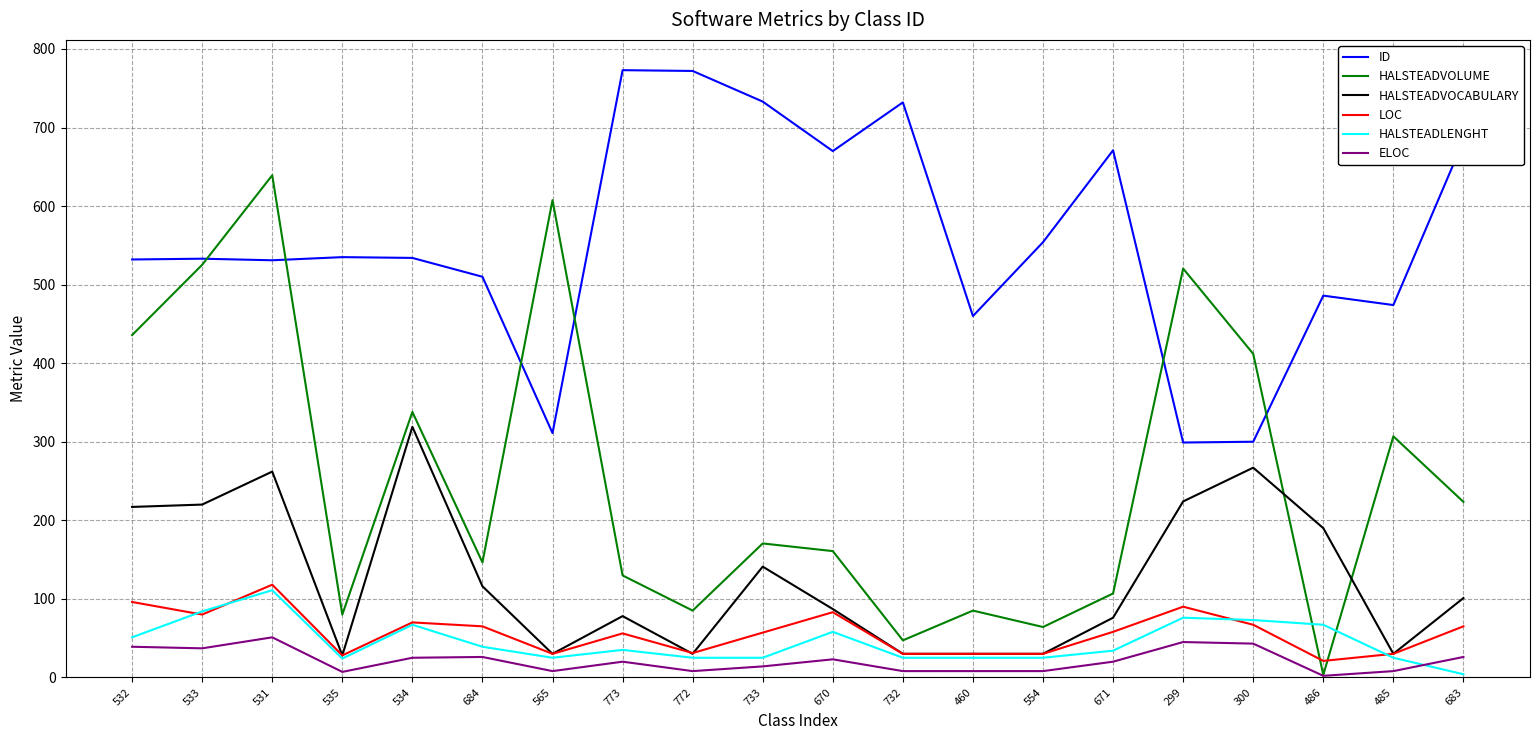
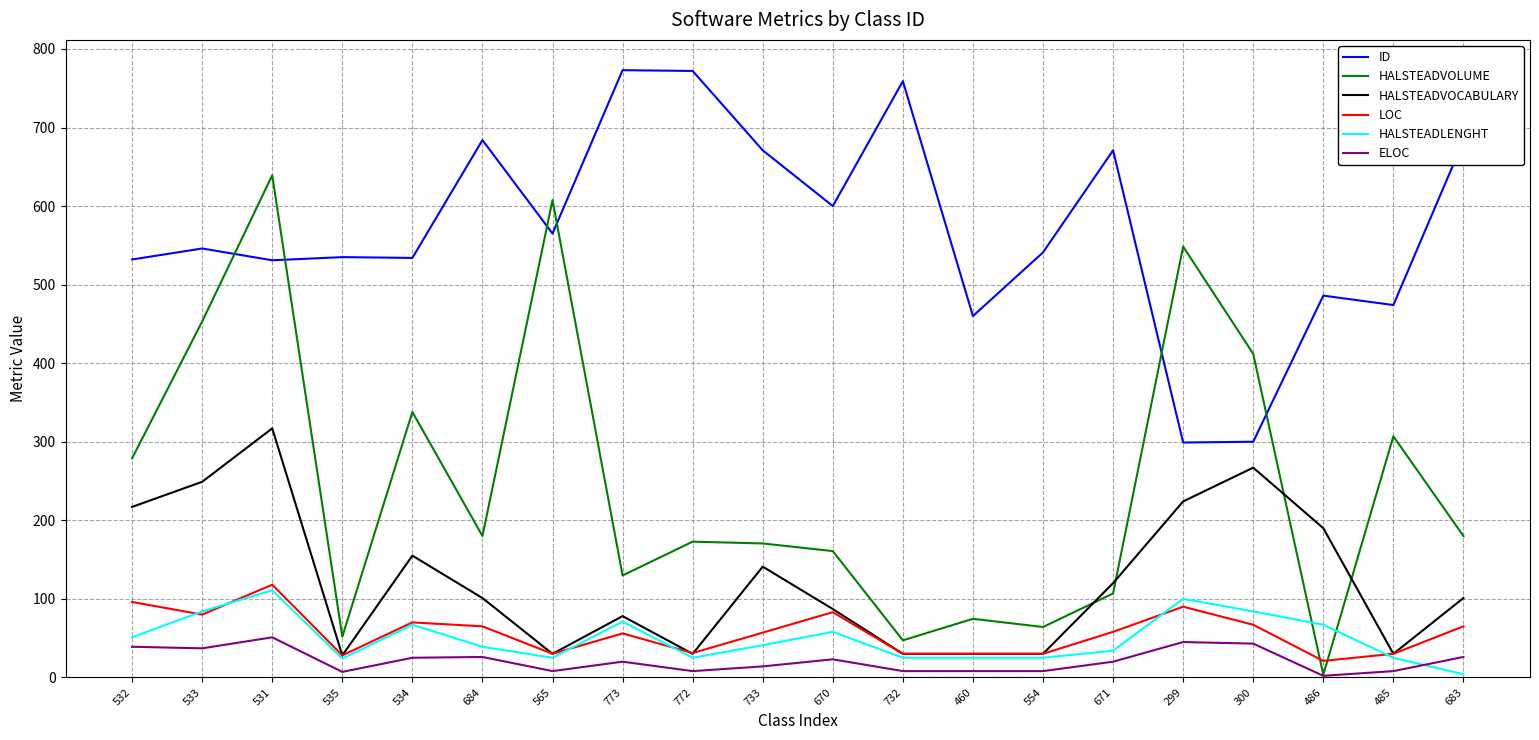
  {
    "ID": {
      "532": 530,
-     "533": 530,
+     "533": 550,
      "531": 530,
      "535": 540,
      "534": 530,
-     "684": 510,
-     "565": 310,
+     "684": 680,
+     "565": 570,
      "773": 770,
      "772": 770,
-     "733": 730,
-     "670": 670,
-     "732": 730,
+     "733": 670,
+     "670": 600,
+     "732": 760,
      "460": 460,
-     "554": 550,
+     "554": 540,
      "671": 670,
      "299": 300,
      "300": 300,
      "486": 490,
      "485": 470
    },
    "HALSTEADVOLUME": {
-     "532": 440,
-     "533": 530,
+     "532": 280,
+     "533": 450,
      "531": 640,
-     "535": 80,
+     "535": 50,
      "534": 340,
-     "684": 150,
+     "684": 180,
      "565": 610,
      "773": 130,
-     "772": 90,
+     "772": 170,
      "733": 170,
      "670": 160,
      "732": 50,
-     "460": 90,
+     "460": 70,
      "554": 60,
      "671": 110,
-     "299": 520,
+     "299": 550,
      "300": 410,
      "485": 310,
-     "683": 220
+     "683": 180
    },
    "HALSTEADVOCABULARY": {
      "532": 220,
-     "533": 220,
-     "531": 260,
-     "534": 320,
-     "684": 120,
+     "533": 250,
+     "531": 320,
+     "534": 160,
+     "684": 100,
      "773": 80,
      "733": 140,
      "670": 90,
-     "671": 80,
+     "671": 120,
      "299": 220,
      "300": 270,
      "486": 190,
      "683": 100
    },
    "LOC": {
      "532": 100,
      "533": 80,
      "531": 120,
      "684": 70,
      "773": 60,
      "733": 60,
      "670": 80,
      "671": 60,
      "299": 90,
      "300": 70,
      "486": 20,
      "683": 70
    },
    "HALSTEADLENGHT": {
      "532": 50,
      "533": 80,
      "531": 110,
      "535": 20,
      "684": 40,
      "565": 30,
-     "773": 40,
+     "773": 70,
      "772": 30,
-     "733": 30,
+     "733": 40,
      "670": 60,
      "732": 30,
      "460": 30,
      "554": 30,
      "671": 30,
-     "299": 80,
-     "300": 70,
+     "299": 100,
+     "300": 80,
      "486": 70,
      "485": 30,
      "683": 0
    },
    "ELOC": {
      "532": 40,
      "533": 40,
      "531": 50,
      "535": 10,
      "534": 30,
      "684": 30,
      "565": 10,
      "773": 20,
      "772": 10,
      "733": 10,
      "670": 20,
      "732": 10,
      "460": 10,
      "554": 10,
      "671": 20,
      "299": 50,
      "300": 40,
      "485": 10,
      "683": 30
    }
  }
